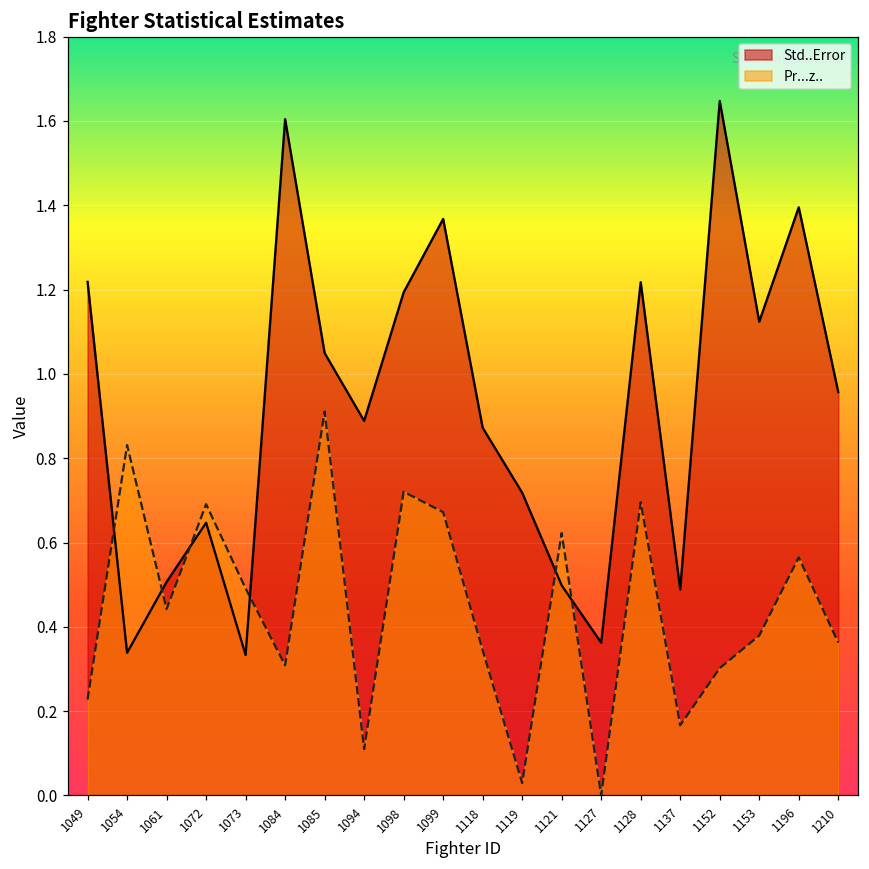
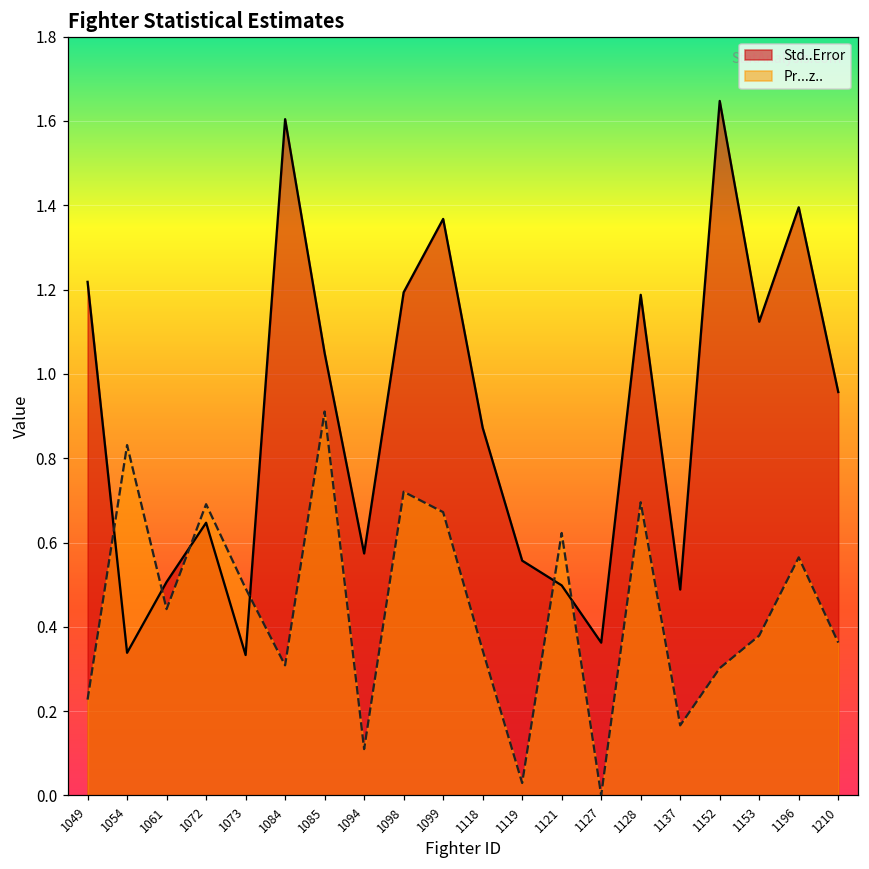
  {
    "Std..Error": {
      "1049": 1.22,
      "1054": 0.34,
      "1061": 0.51,
      "1072": 0.65,
      "1073": 0.33,
      "1084": 1.60,
      "1085": 1.05,
-     "1094": 0.89,
+     "1094": 0.57,
      "1098": 1.19,
      "1099": 1.37,
      "1118": 0.87,
-     "1119": 0.72,
+     "1119": 0.56,
      "1121": 0.50,
      "1127": 0.36,
-     "1128": 1.22,
+     "1128": 1.19,
      "1137": 0.49,
      "1152": 1.65,
      "1153": 1.12,
      "1196": 1.40,
      "1210": 0.96
    },
    "Pr...z..": {
      "1049": 0.23,
      "1054": 0.83,
      "1061": 0.44,
      "1072": 0.69,
      "1073": 0.49,
      "1084": 0.31,
      "1085": 0.91,
      "1094": 0.11,
      "1098": 0.72,
      "1099": 0.67,
      "1118": 0.34,
      "1119": 0.03,
      "1121": 0.62,
      "1127": 0.00,
      "1128": 0.70,
      "1137": 0.17,
      "1152": 0.30,
      "1153": 0.38,
      "1196": 0.56,
      "1210": 0.36
    }
  }
